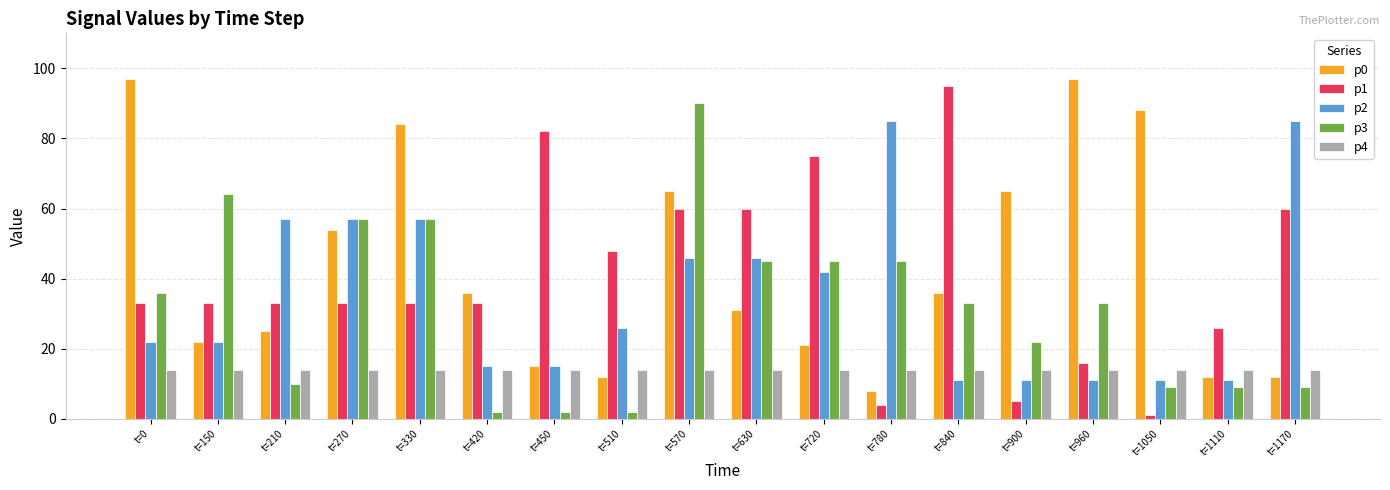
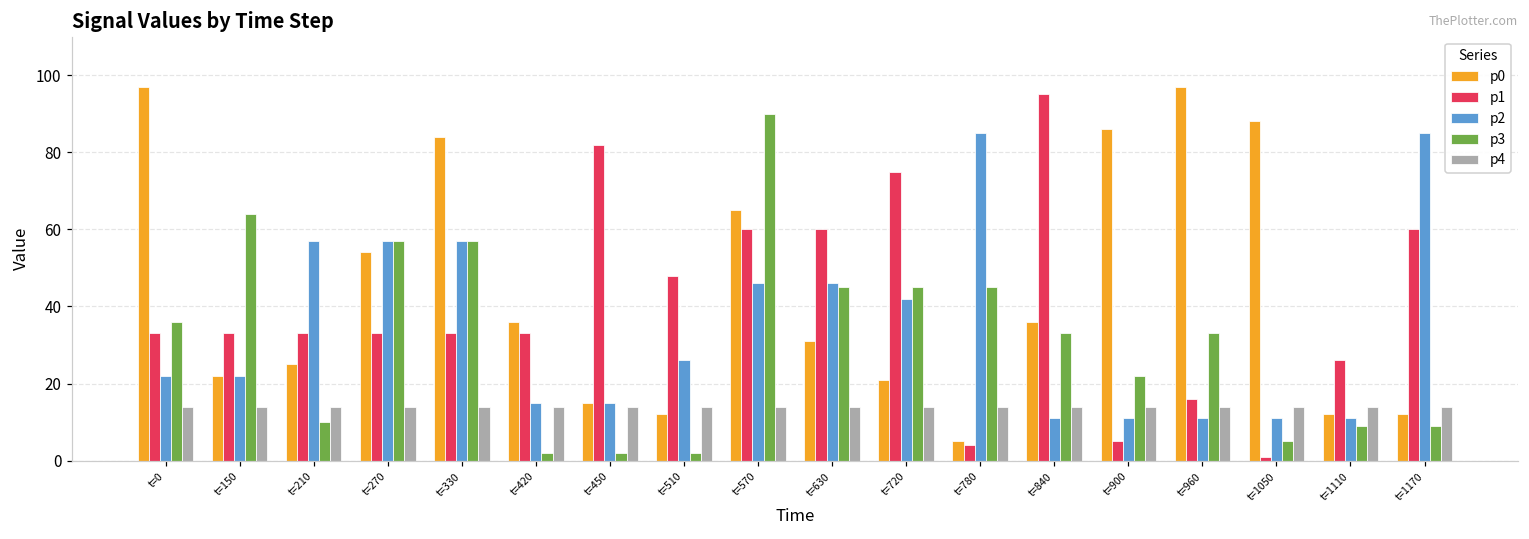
  {
    "p0": {
      "t=0": 97,
      "t=150": 22,
      "t=210": 25,
      "t=270": 54,
      "t=330": 84,
      "t=420": 36,
      "t=450": 15,
      "t=510": 12,
      "t=570": 65,
      "t=630": 31,
      "t=720": 21,
-     "t=780": 8,
+     "t=780": 5,
      "t=840": 36,
-     "t=900": 65,
+     "t=900": 86,
      "t=960": 97,
      "t=1050": 88,
      "t=1110": 12,
      "t=1170": 12
    },
    "p1": {
      "t=0": 33,
      "t=150": 33,
      "t=210": 33,
      "t=270": 33,
      "t=330": 33,
      "t=420": 33,
      "t=450": 82,
      "t=510": 48,
      "t=570": 60,
      "t=630": 60,
      "t=720": 75,
      "t=780": 4,
      "t=840": 95,
      "t=900": 5,
      "t=960": 16,
      "t=1050": 1,
      "t=1110": 26,
      "t=1170": 60
    },
    "p2": {
      "t=0": 22,
      "t=150": 22,
      "t=210": 57,
      "t=270": 57,
      "t=330": 57,
      "t=420": 15,
      "t=450": 15,
      "t=510": 26,
      "t=570": 46,
      "t=630": 46,
      "t=720": 42,
      "t=780": 85,
      "t=840": 11,
      "t=900": 11,
      "t=960": 11,
      "t=1050": 11,
      "t=1110": 11,
      "t=1170": 85
    },
    "p3": {
      "t=0": 36,
      "t=150": 64,
      "t=210": 10,
      "t=270": 57,
      "t=330": 57,
      "t=420": 2,
      "t=450": 2,
      "t=510": 2,
      "t=570": 90,
      "t=630": 45,
      "t=720": 45,
      "t=780": 45,
      "t=840": 33,
      "t=900": 22,
      "t=960": 33,
-     "t=1050": 9,
+     "t=1050": 5,
      "t=1110": 9,
      "t=1170": 9
    },
    "p4": {
      "t=0": 14,
      "t=150": 14,
      "t=210": 14,
      "t=270": 14,
      "t=330": 14,
      "t=420": 14,
      "t=450": 14,
      "t=510": 14,
      "t=570": 14,
      "t=630": 14,
      "t=720": 14,
      "t=780": 14,
      "t=840": 14,
      "t=900": 14,
      "t=960": 14,
      "t=1050": 14,
      "t=1110": 14,
      "t=1170": 14
    }
  }
